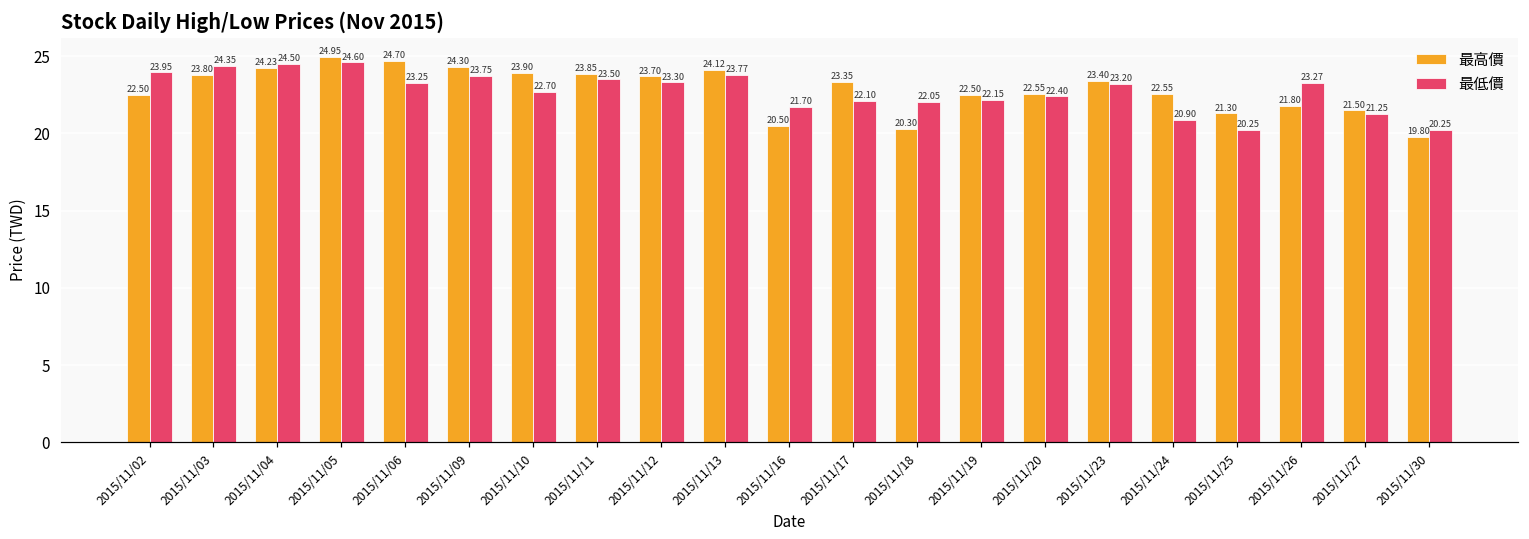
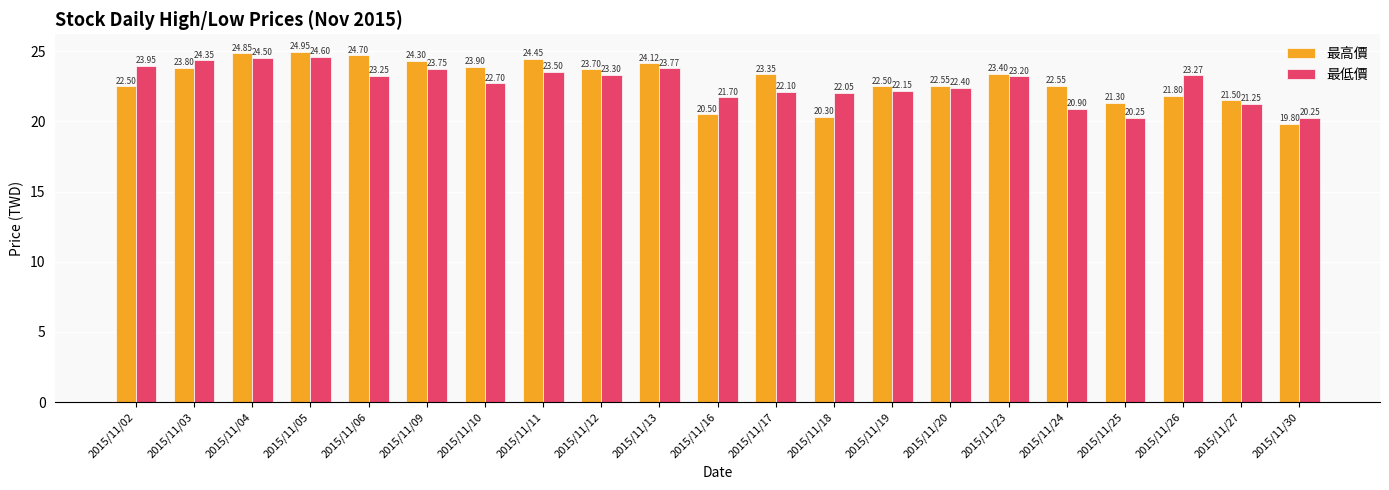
  {
    "最高價": {
      "2015/11/02": 22.50,
      "2015/11/03": 23.80,
-     "2015/11/04": 24.23,
+     "2015/11/04": 24.85,
      "2015/11/05": 24.95,
      "2015/11/06": 24.70,
      "2015/11/09": 24.30,
      "2015/11/10": 23.90,
-     "2015/11/11": 23.85,
+     "2015/11/11": 24.45,
      "2015/11/12": 23.70,
      "2015/11/13": 24.12,
      "2015/11/16": 20.50,
      "2015/11/17": 23.35,
      "2015/11/18": 20.30,
      "2015/11/19": 22.50,
      "2015/11/20": 22.55,
      "2015/11/23": 23.40,
      "2015/11/24": 22.55,
      "2015/11/25": 21.30,
      "2015/11/26": 21.80,
      "2015/11/27": 21.50,
      "2015/11/30": 19.80
    },
    "最低價": {
      "2015/11/02": 23.95,
      "2015/11/03": 24.35,
      "2015/11/04": 24.50,
      "2015/11/05": 24.60,
      "2015/11/06": 23.25,
      "2015/11/09": 23.75,
      "2015/11/10": 22.70,
      "2015/11/11": 23.50,
      "2015/11/12": 23.30,
      "2015/11/13": 23.77,
      "2015/11/16": 21.70,
      "2015/11/17": 22.10,
      "2015/11/18": 22.05,
      "2015/11/19": 22.15,
      "2015/11/20": 22.40,
      "2015/11/23": 23.20,
      "2015/11/24": 20.90,
      "2015/11/25": 20.25,
      "2015/11/26": 23.27,
      "2015/11/27": 21.25,
      "2015/11/30": 20.25
    }
  }
